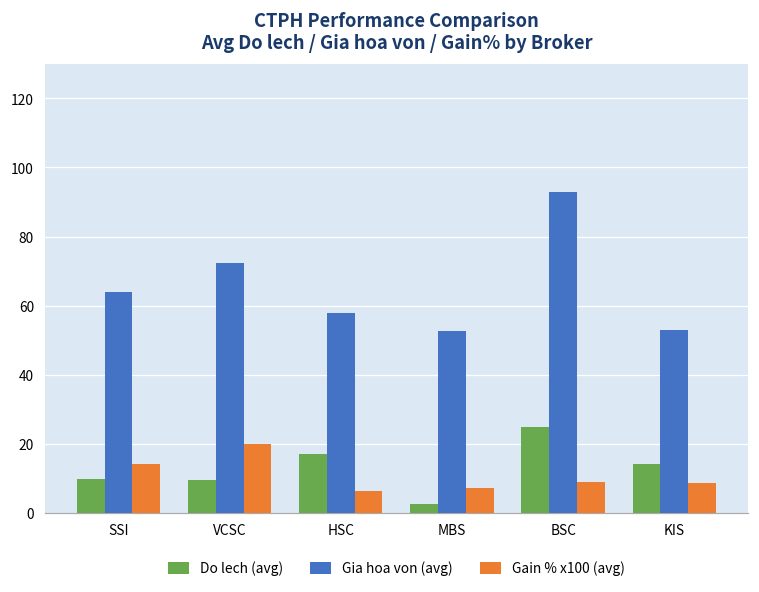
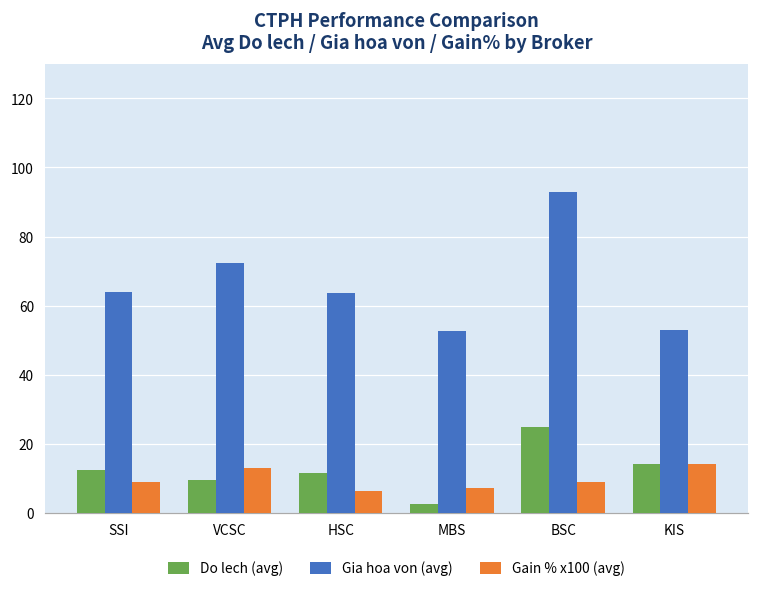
  {
    "Do lech (avg)": {
-     "SSI": 10,
+     "SSI": 12,
      "VCSC": 9,
-     "HSC": 17,
+     "HSC": 12,
      "MBS": 3,
      "BSC": 25,
      "KIS": 14
    },
    "Gia hoa von (avg)": {
      "SSI": 64,
      "VCSC": 72,
-     "HSC": 58,
+     "HSC": 64,
      "MBS": 53,
      "BSC": 93,
      "KIS": 53
    },
    "Gain % x100 (avg)": {
-     "SSI": 14,
-     "VCSC": 20,
+     "SSI": 9,
+     "VCSC": 13,
      "HSC": 6,
      "MBS": 7,
      "BSC": 9,
-     "KIS": 9
+     "KIS": 14
    }
  }
